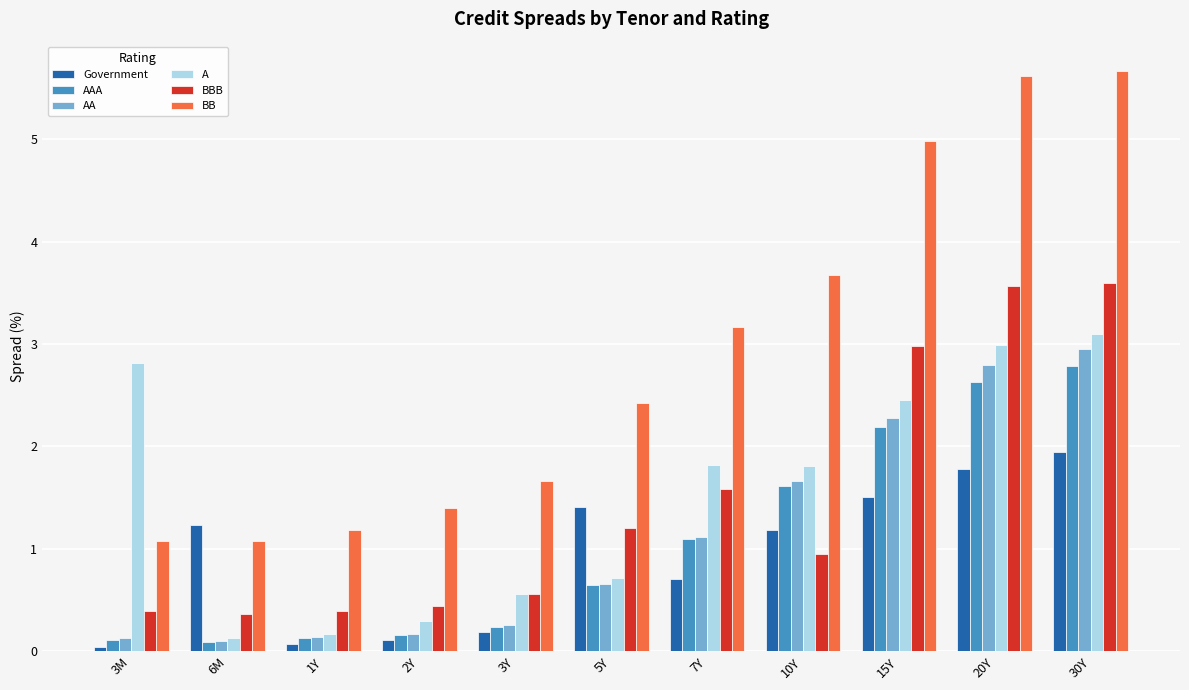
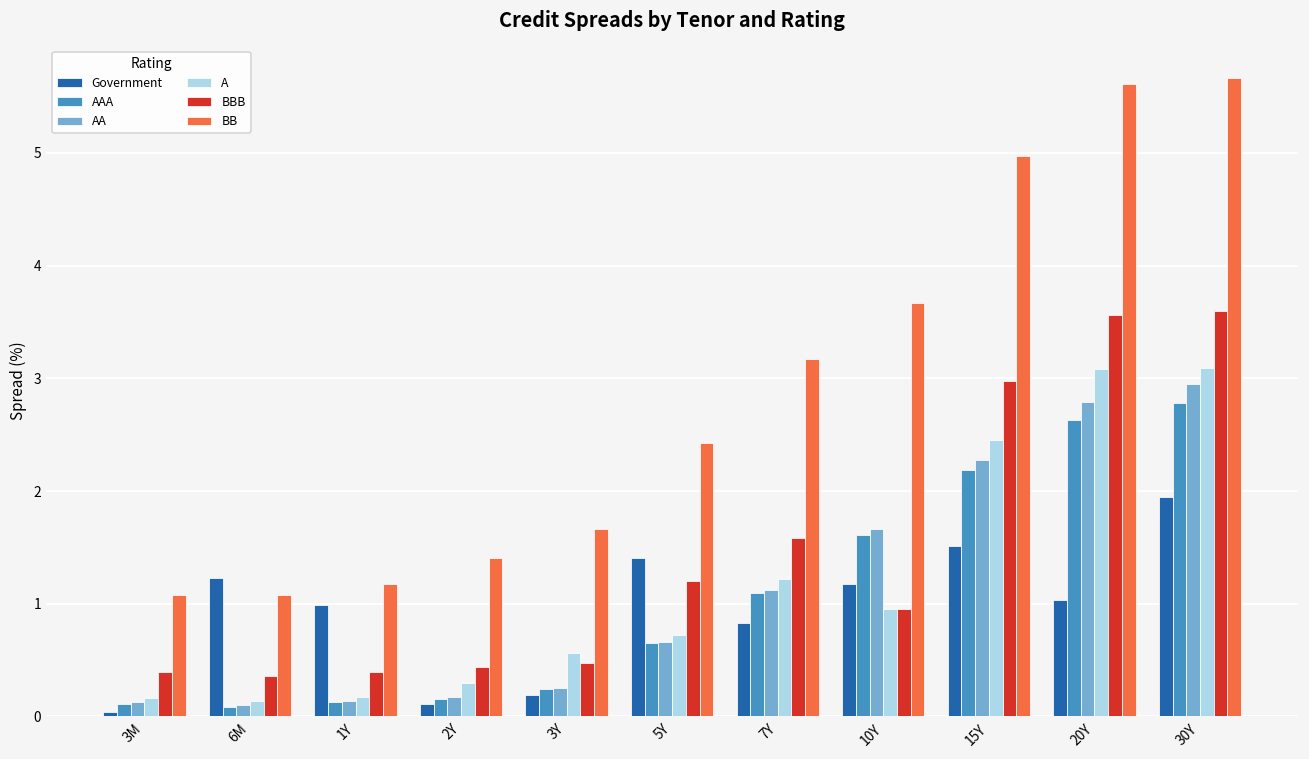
  {
    "Government": {
      "3M": 0.04,
      "6M": 1.23,
-     "1Y": 0.07,
+     "1Y": 0.99,
      "2Y": 0.11,
      "3Y": 0.19,
      "5Y": 1.41,
-     "7Y": 0.71,
+     "7Y": 0.83,
      "10Y": 1.18,
      "15Y": 1.51,
-     "20Y": 1.78,
+     "20Y": 1.03,
      "30Y": 1.95
    },
    "A": {
-     "3M": 2.81,
+     "3M": 0.17,
      "6M": 0.13,
      "1Y": 0.17,
      "2Y": 0.29,
      "3Y": 0.56,
      "5Y": 0.72,
-     "7Y": 1.82,
-     "10Y": 1.81,
+     "7Y": 1.22,
+     "10Y": 0.95,
      "15Y": 2.45,
-     "20Y": 2.99,
+     "20Y": 3.08,
      "30Y": 3.09
    },
    "BBB": {
      "3M": 0.40,
      "6M": 0.36,
      "1Y": 0.40,
      "2Y": 0.44,
-     "3Y": 0.56,
+     "3Y": 0.48,
      "5Y": 1.21,
      "7Y": 1.58,
      "10Y": 0.95,
      "15Y": 2.98,
      "20Y": 3.56,
      "30Y": 3.60
    },
    "BB": {
      "3M": 1.08,
      "6M": 1.08,
      "1Y": 1.18,
      "2Y": 1.40,
      "3Y": 1.66,
      "5Y": 2.43,
      "7Y": 3.17,
      "10Y": 3.67,
      "15Y": 4.98,
      "20Y": 5.61,
      "30Y": 5.67
    }
  }
